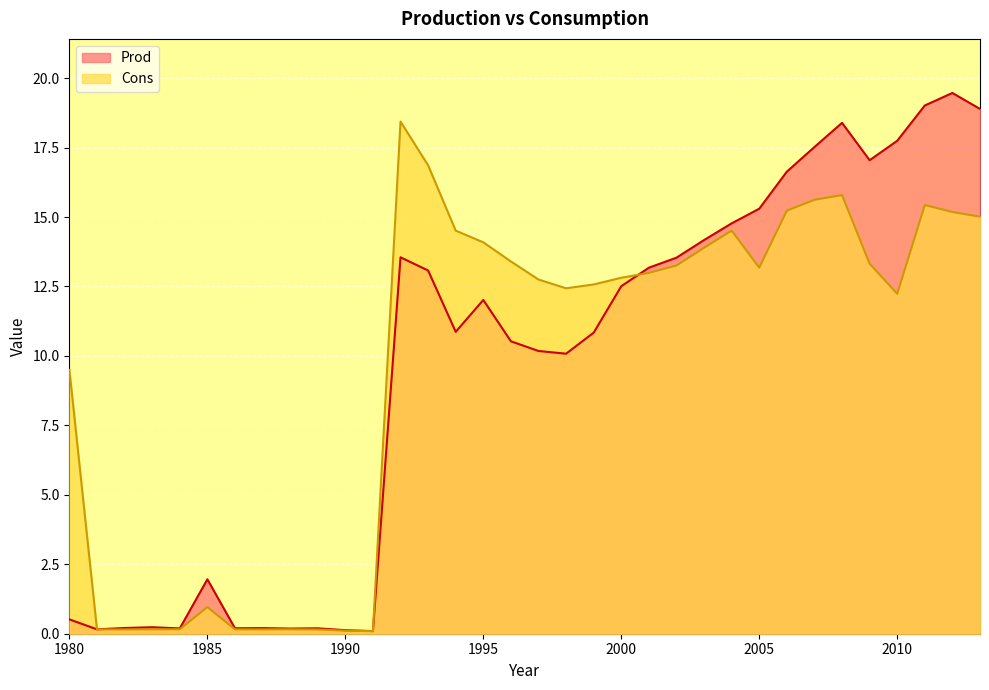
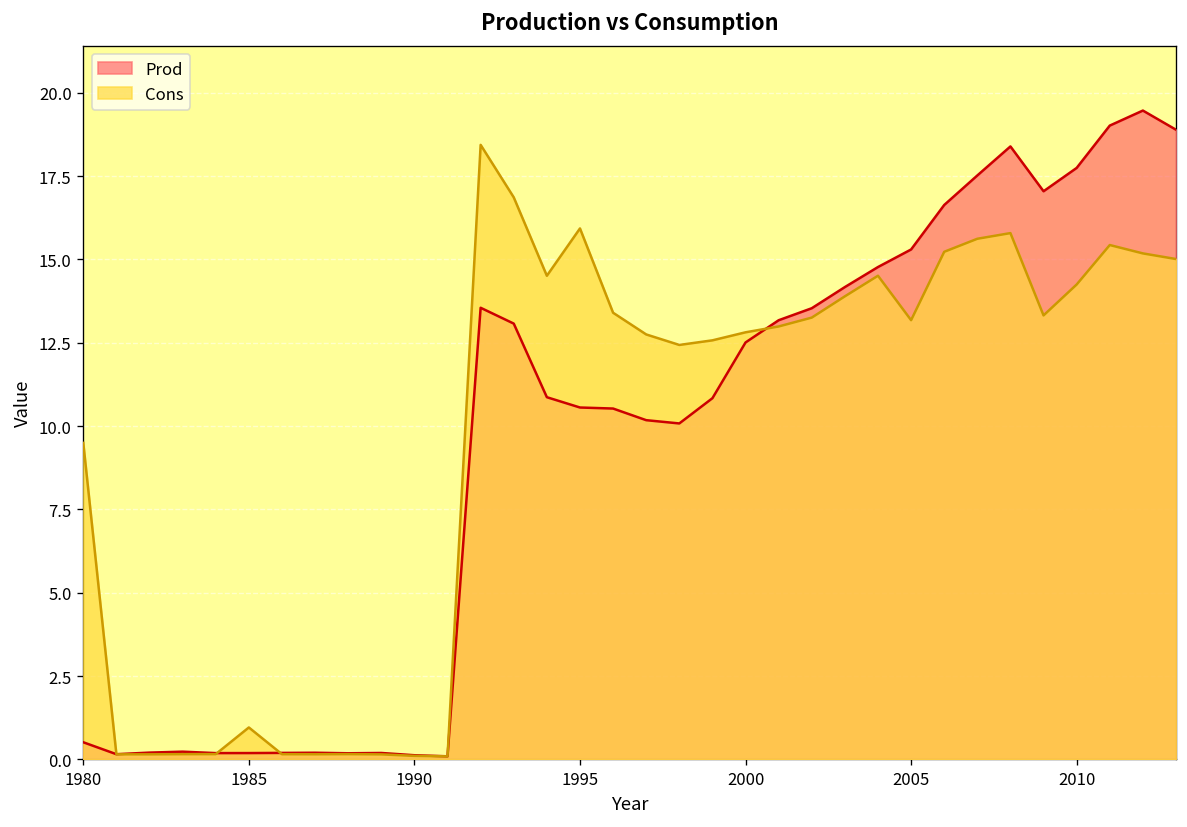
  {
    "Prod": {
      "1980": 0.5,
-     "1985": 2.0,
-     "1995": 12.0,
+     "1985": 0.2,
+     "1995": 10.6,
      "2000": 12.5,
      "2005": 15.3,
      "2010": 17.7
    },
    "Cons": {
      "1980": 9.5,
      "1985": 1.0,
-     "1995": 14.1,
+     "1995": 15.9,
      "2000": 12.8,
      "2005": 13.2,
-     "2010": 12.2
+     "2010": 14.2
    }
  }
